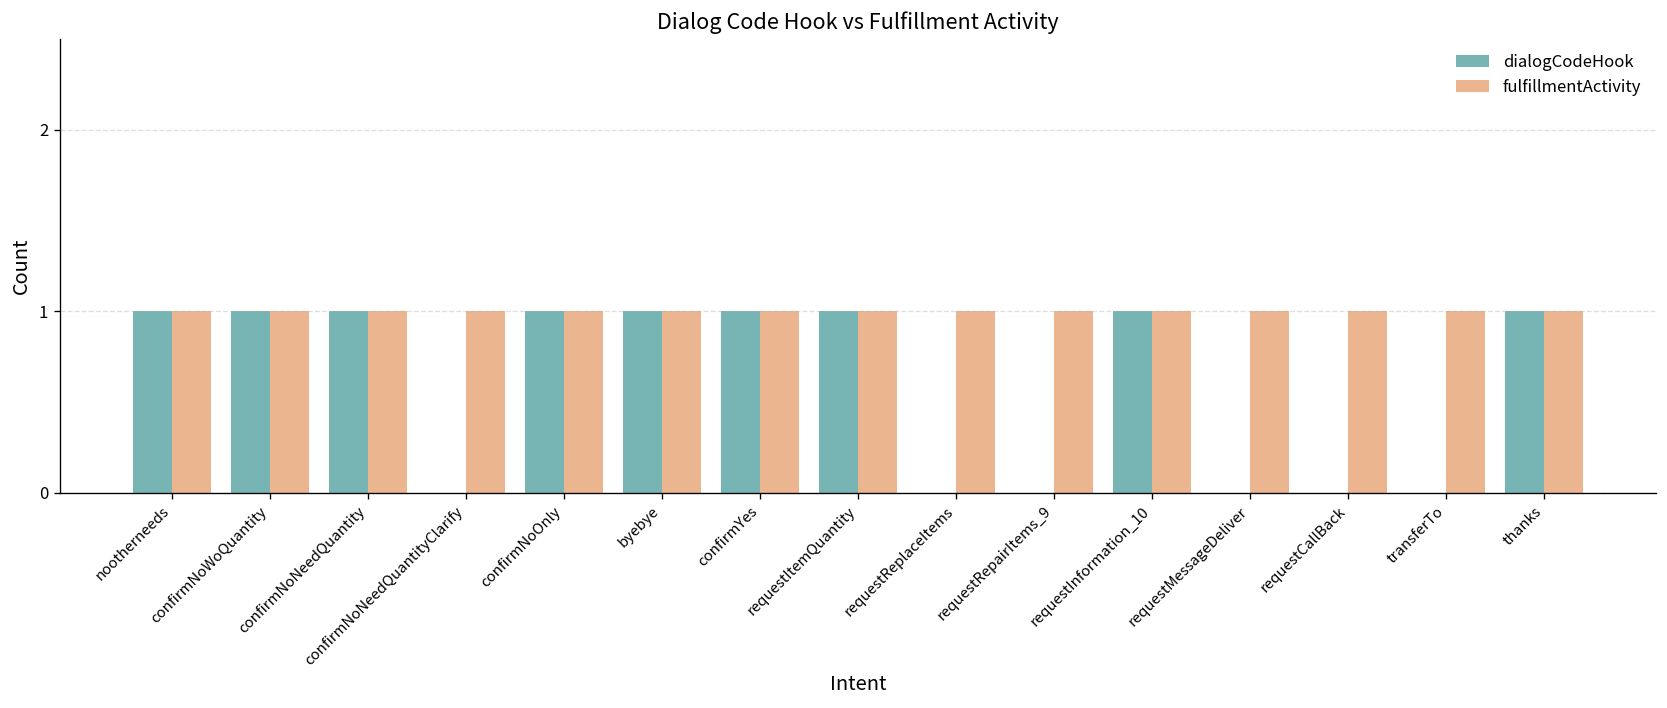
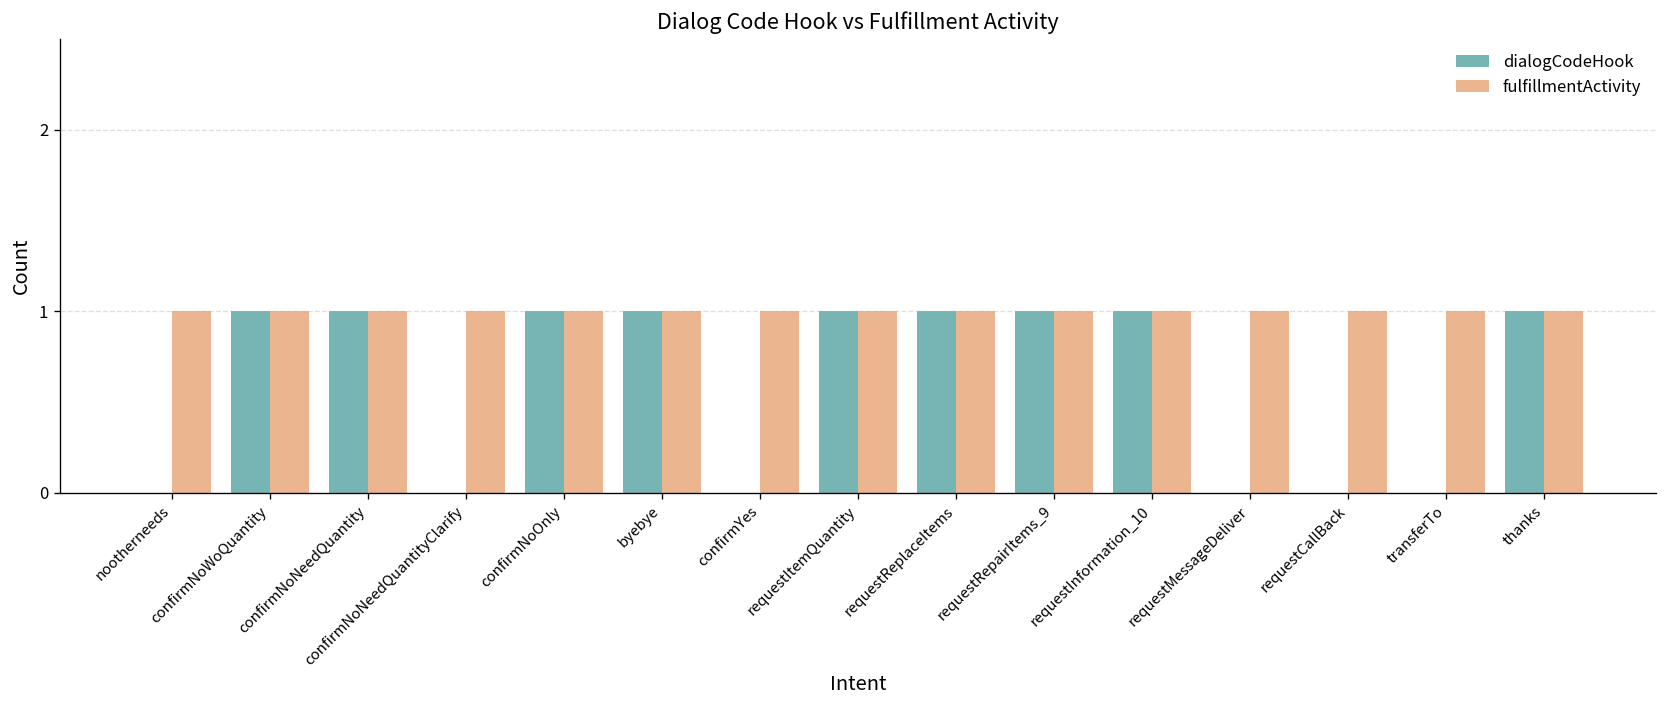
  {
    "dialogCodeHook": {
-     "nootherneeds": 1,
+     "nootherneeds": 0,
      "confirmNoWoQuantity": 1,
      "confirmNoNeedQuantity": 1,
      "confirmNoNeedQuantityClarify": 0,
      "confirmNoOnly": 1,
      "byebye": 1,
-     "confirmYes": 1,
+     "confirmYes": 0,
      "requestItemQuantity": 1,
-     "requestReplaceItems": 0,
-     "requestRepairItems_9": 0,
+     "requestReplaceItems": 1,
+     "requestRepairItems_9": 1,
      "requestInformation_10": 1,
      "requestMessageDeliver": 0,
      "requestCallBack": 0,
      "transferTo": 0,
      "thanks": 1
    },
    "fulfillmentActivity": {
      "nootherneeds": 1,
      "confirmNoWoQuantity": 1,
      "confirmNoNeedQuantity": 1,
      "confirmNoNeedQuantityClarify": 1,
      "confirmNoOnly": 1,
      "byebye": 1,
      "confirmYes": 1,
      "requestItemQuantity": 1,
      "requestReplaceItems": 1,
      "requestRepairItems_9": 1,
      "requestInformation_10": 1,
      "requestMessageDeliver": 1,
      "requestCallBack": 1,
      "transferTo": 1,
      "thanks": 1
    }
  }
